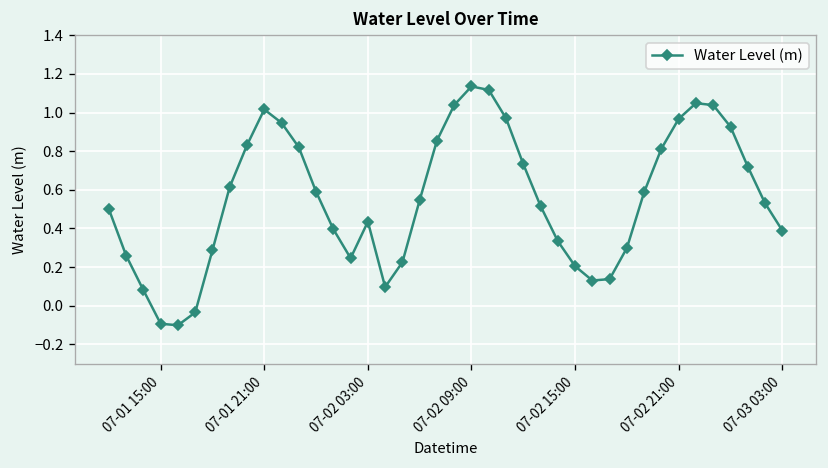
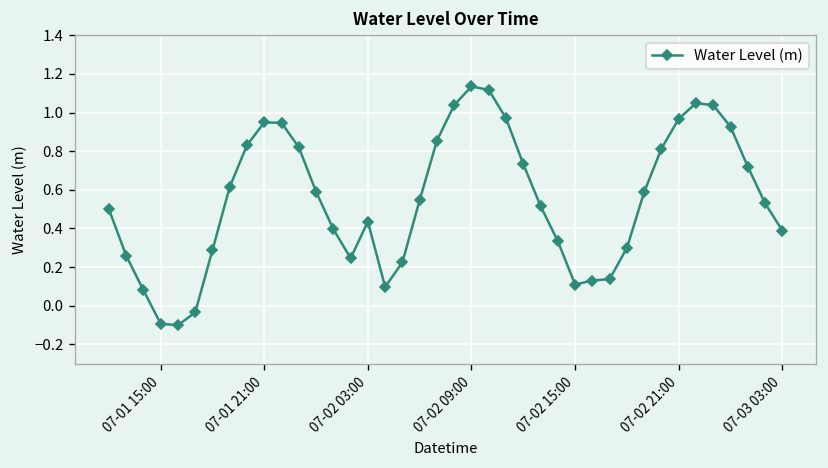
  {
    "07-01 15:00": -0.09,
-   "07-01 21:00": 1.02,
+   "07-01 21:00": 0.95,
    "07-02 03:00": 0.44,
    "07-02 09:00": 1.13,
-   "07-02 15:00": 0.20,
+   "07-02 15:00": 0.11,
    "07-02 21:00": 0.97,
    "07-03 03:00": 0.39
  }
